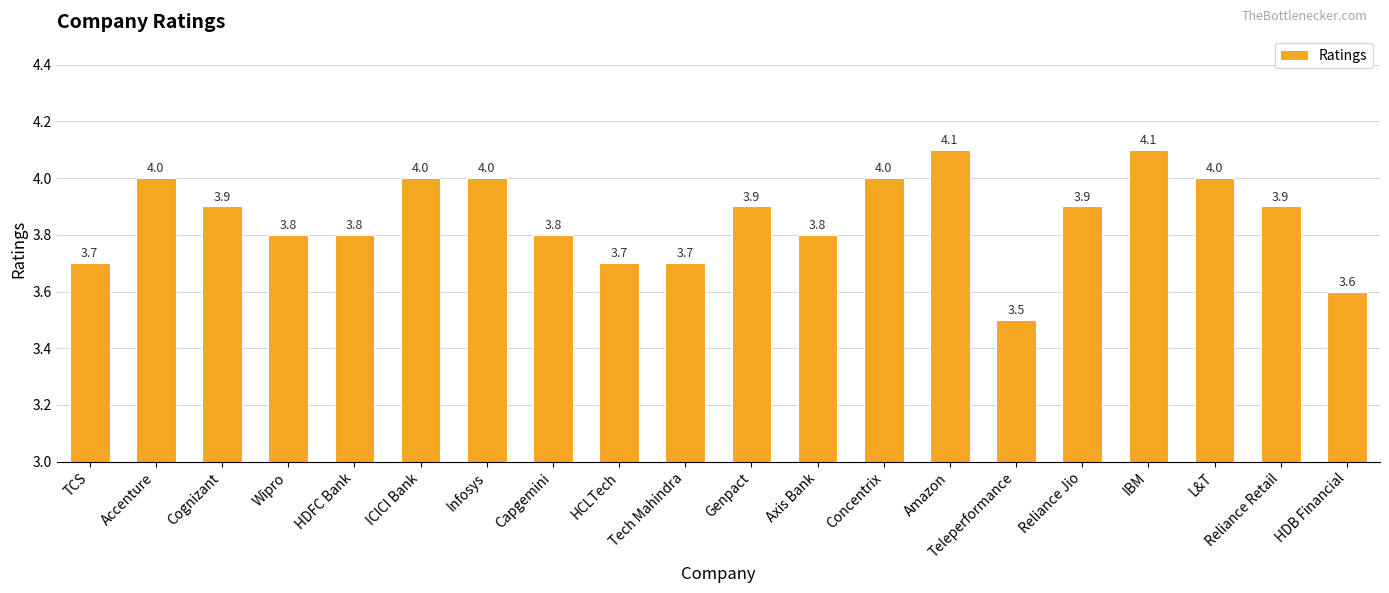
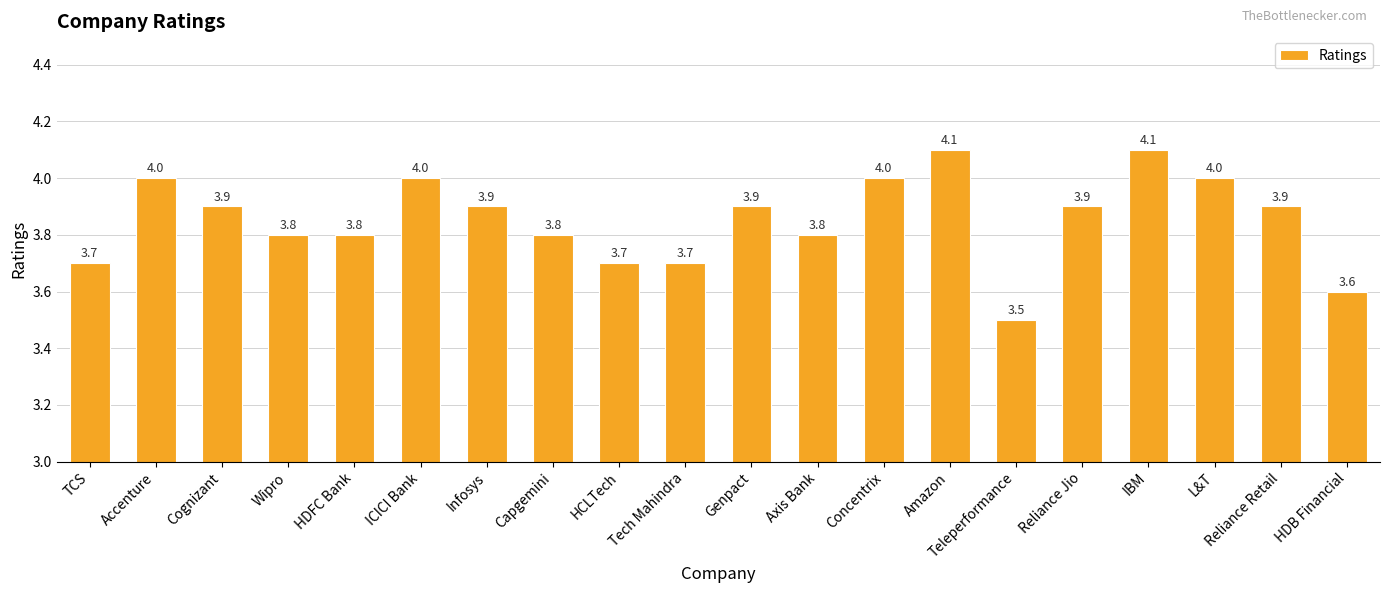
  {
    "TCS": 3.7,
    "Accenture": 4.0,
    "Cognizant": 3.9,
    "Wipro": 3.8,
    "HDFC Bank": 3.8,
    "ICICI Bank": 4.0,
-   "Infosys": 4.0,
+   "Infosys": 3.9,
    "Capgemini": 3.8,
    "HCLTech": 3.7,
    "Tech Mahindra": 3.7,
    "Genpact": 3.9,
    "Axis Bank": 3.8,
    "Concentrix": 4.0,
    "Amazon": 4.1,
    "Teleperformance": 3.5,
    "Reliance Jio": 3.9,
    "IBM": 4.1,
    "L&T": 4.0,
    "Reliance Retail": 3.9,
    "HDB Financial": 3.6
  }
